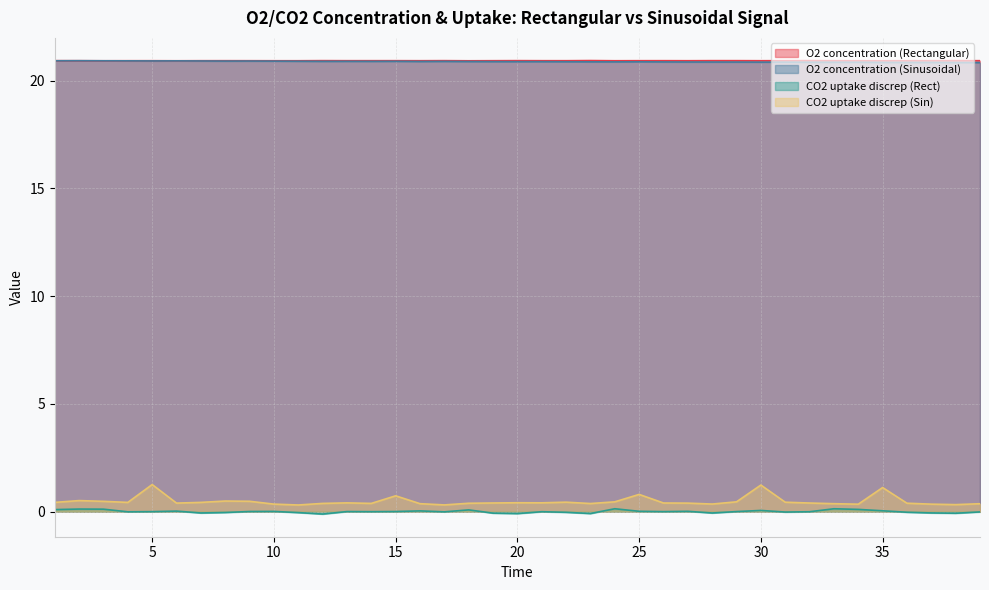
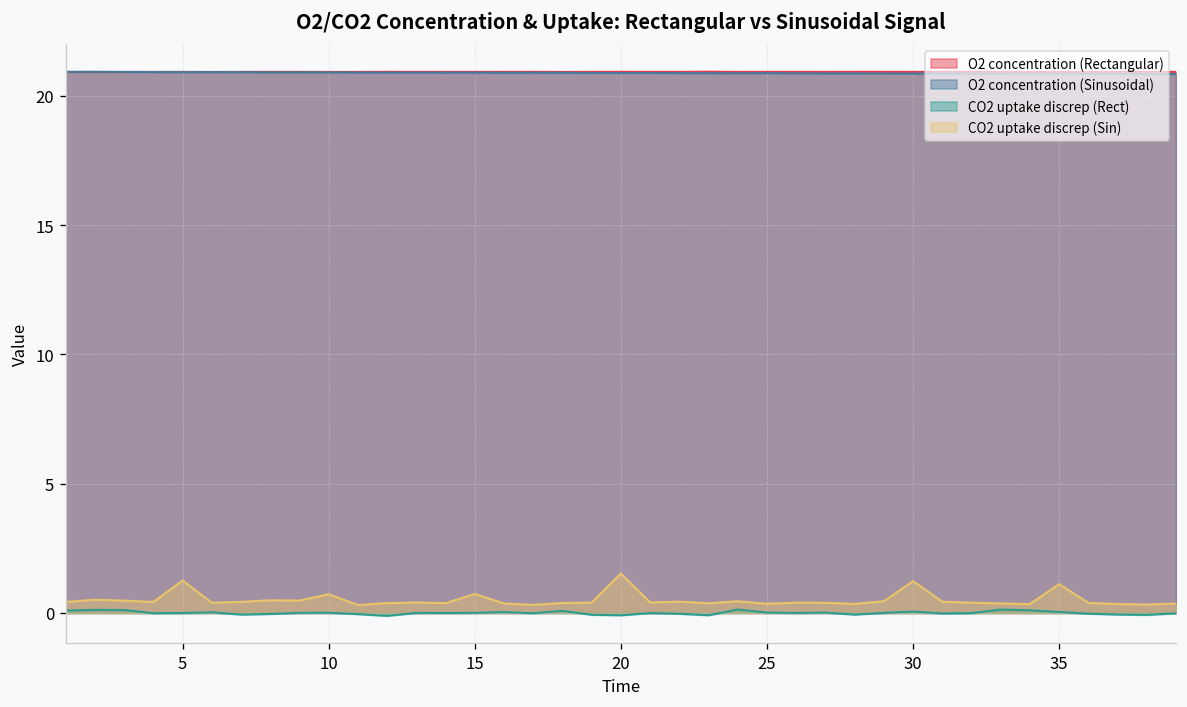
  {
    "CO2 uptake discrep (Sin)": {
      "5": 1.3,
-     "10": 0.3,
+     "10": 0.7,
      "15": 0.7,
-     "20": 0.4,
-     "25": 0.8,
+     "20": 1.5,
+     "25": 0.4,
      "30": 1.2,
      "35": 1.1
    }
  }
